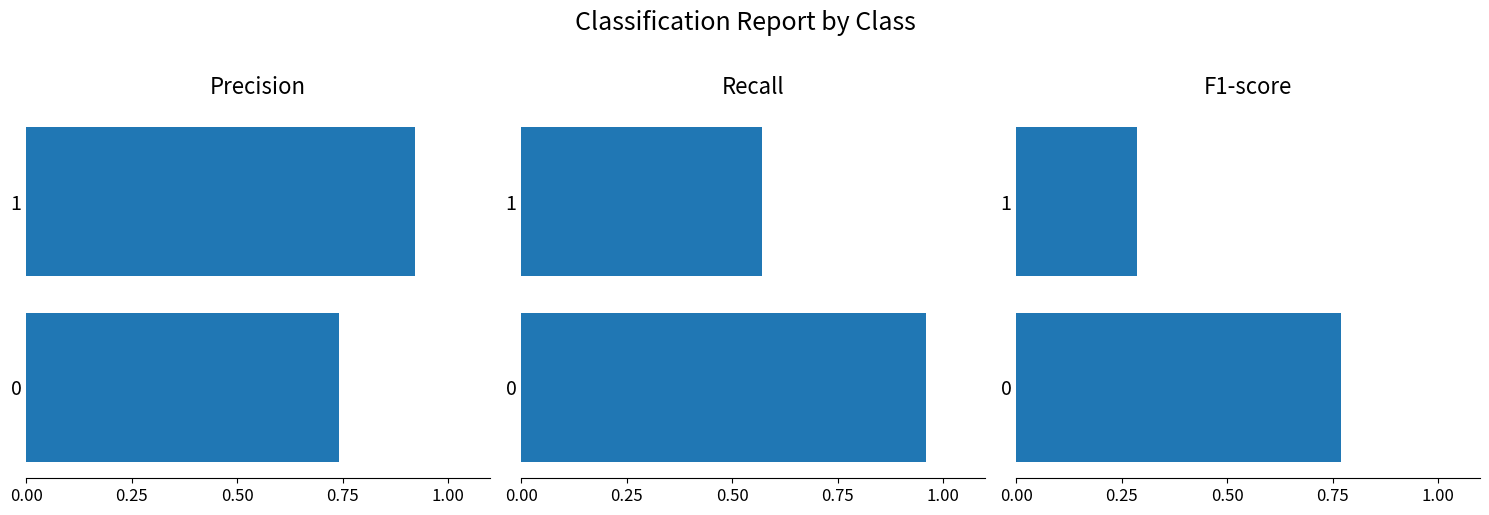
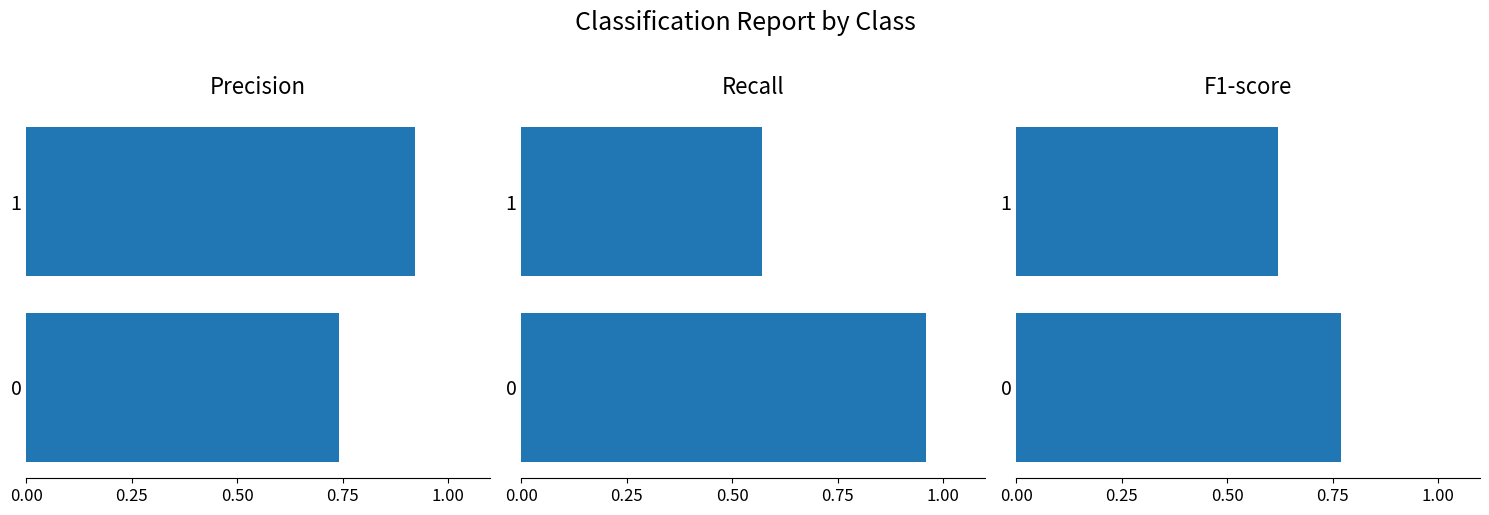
  {
    "Precision": {
      "1": 0.92,
      "0": 0.74
    },
    "Recall": {
      "1": 0.57,
      "0": 0.96
    },
    "F1-score": {
-     "1": 0.29,
+     "1": 0.62,
      "0": 0.77
    }
  }
